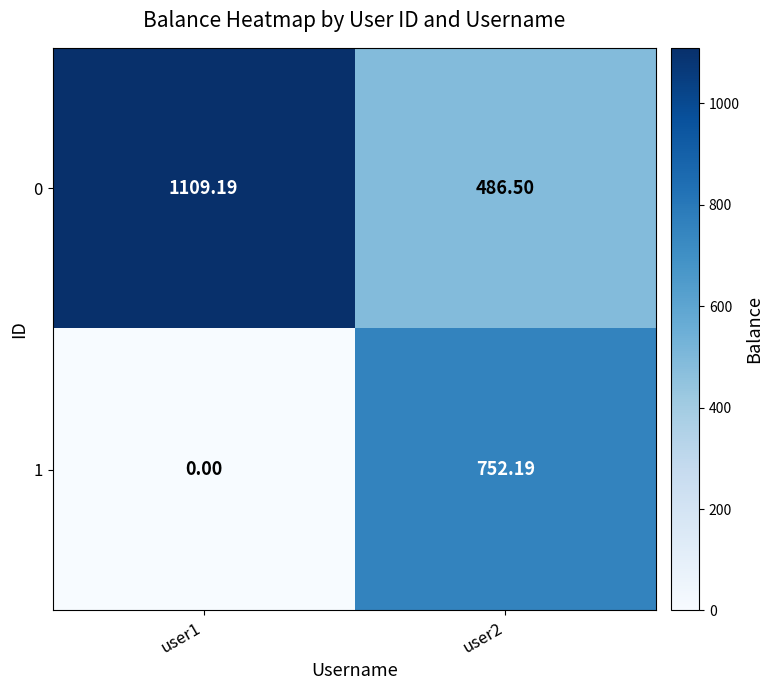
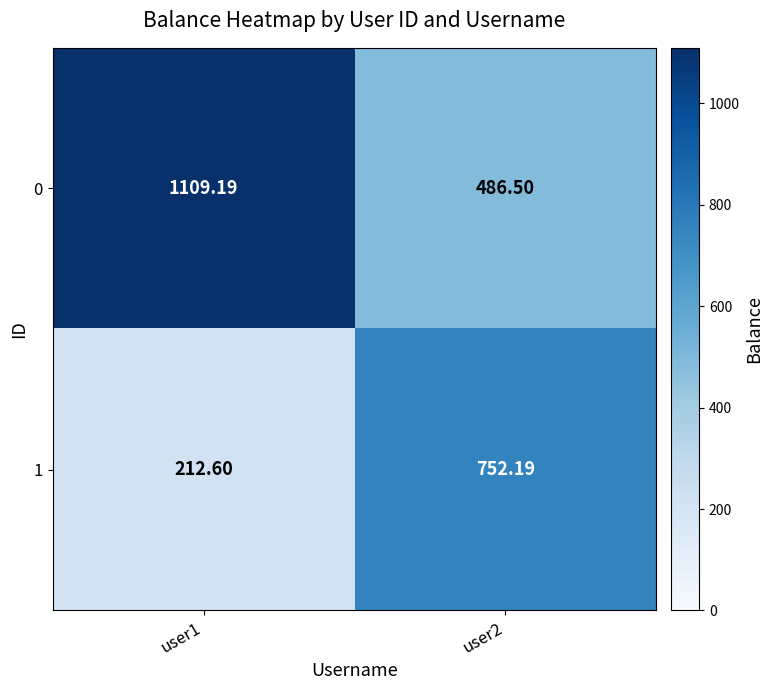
  {
    "0": {
      "user1": 1109.19,
      "user2": 486.50
    },
    "1": {
-     "user1": 0.00,
+     "user1": 212.60,
      "user2": 752.19
    }
  }
